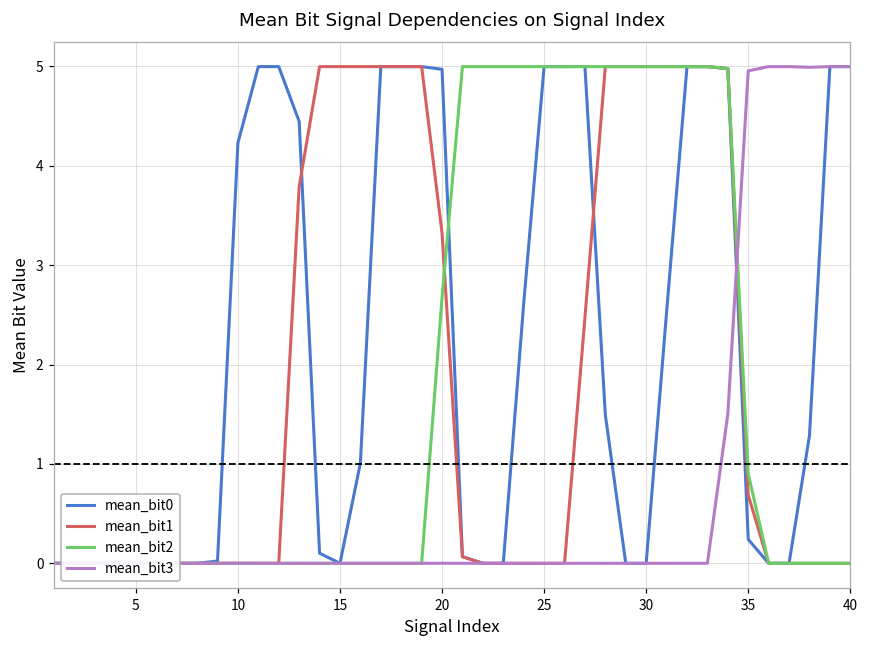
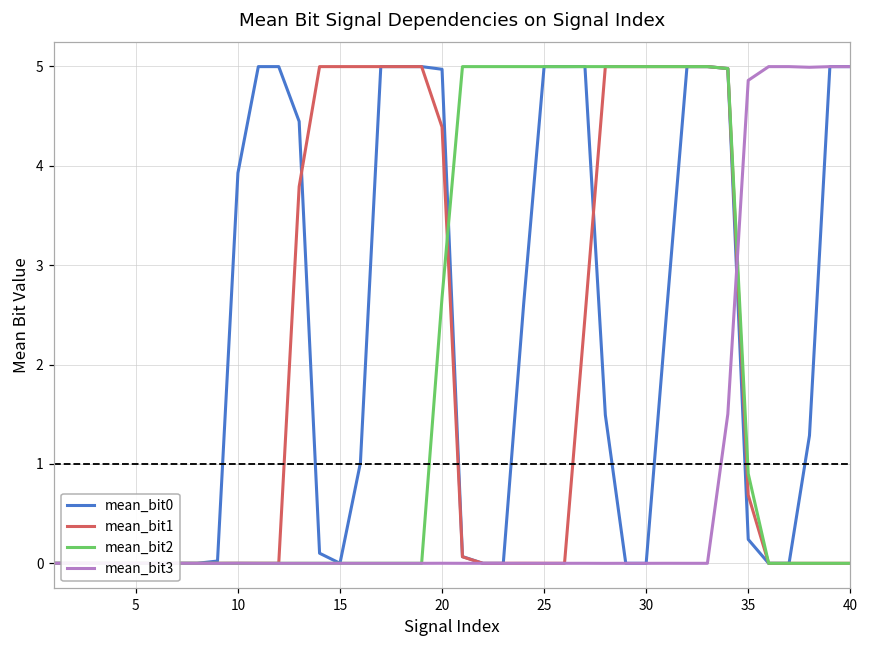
  {
    "mean_bit0": {
-     "10": 4.2,
+     "10": 3.9,
      "20": 5.0,
      "35": 0.2
    },
    "mean_bit1": {
      "15": 5.0,
-     "20": 3.3,
+     "20": 4.4,
      "35": 0.7
    },
    "mean_bit2": {
      "20": 2.7,
      "35": 0.9
    },
    "mean_bit3": {
      "20": 0.0,
-     "35": 5.0
+     "35": 4.9
    }
  }
